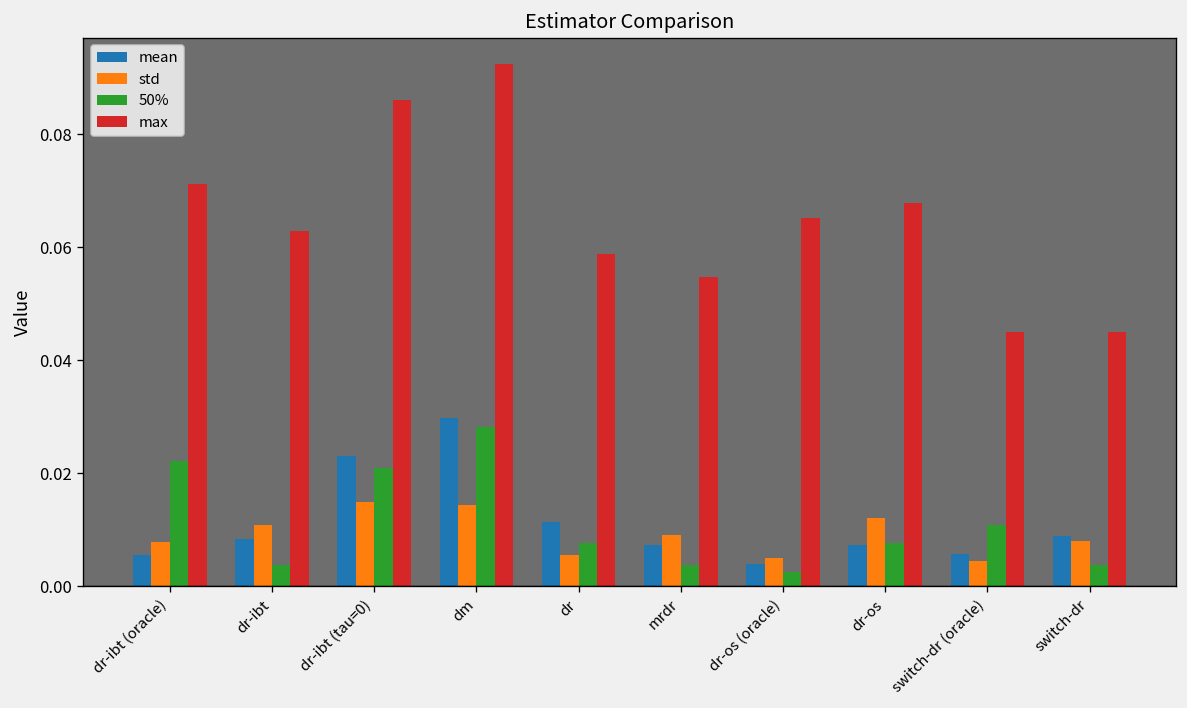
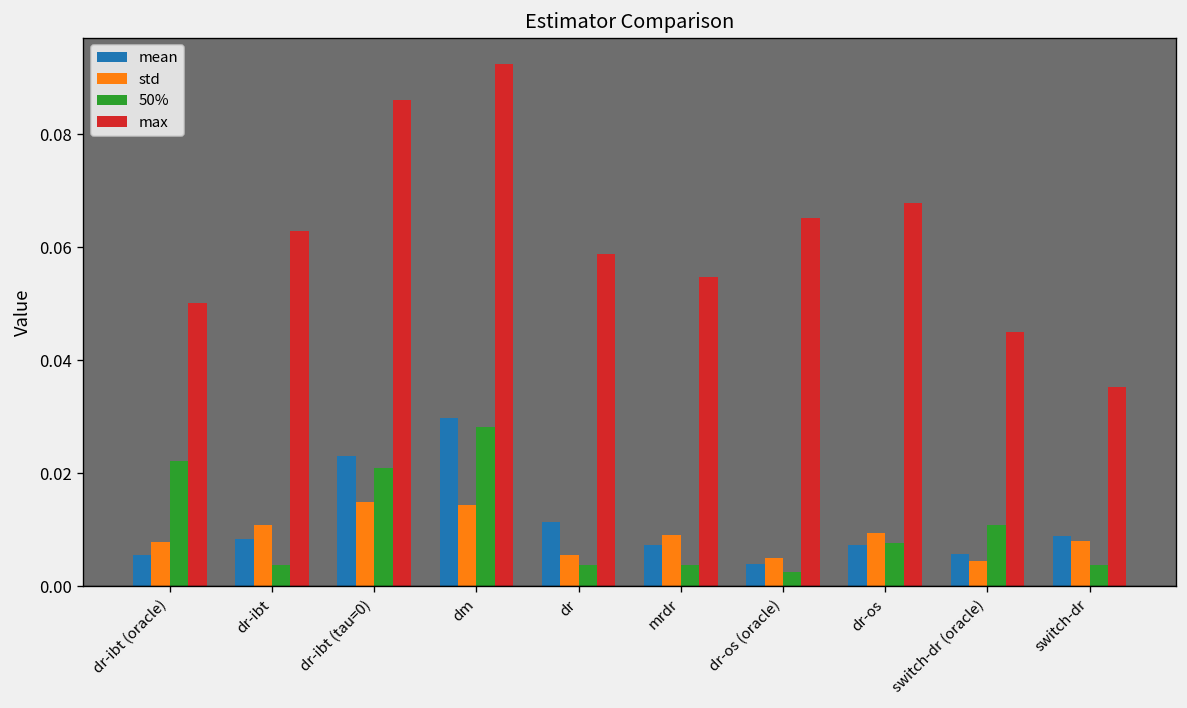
  {
    "mean": {
      "dr-ibt (oracle)": 0.006,
      "dr-ibt": 0.008,
      "dr-ibt (tau=0)": 0.023,
      "dm": 0.030,
      "dr": 0.011,
      "mrdr": 0.007,
      "dr-os (oracle)": 0.004,
      "dr-os": 0.007,
      "switch-dr (oracle)": 0.006,
      "switch-dr": 0.009
    },
    "std": {
      "dr-ibt (oracle)": 0.008,
      "dr-ibt": 0.011,
      "dr-ibt (tau=0)": 0.015,
      "dm": 0.014,
      "dr": 0.006,
      "mrdr": 0.009,
      "dr-os (oracle)": 0.005,
-     "dr-os": 0.012,
+     "dr-os": 0.009,
      "switch-dr (oracle)": 0.004,
      "switch-dr": 0.008
    },
    "50%": {
      "dr-ibt (oracle)": 0.022,
      "dr-ibt": 0.004,
      "dr-ibt (tau=0)": 0.021,
      "dm": 0.028,
-     "dr": 0.008,
+     "dr": 0.004,
      "mrdr": 0.004,
      "dr-os (oracle)": 0.003,
      "dr-os": 0.008,
      "switch-dr (oracle)": 0.011,
      "switch-dr": 0.004
    },
    "max": {
-     "dr-ibt (oracle)": 0.071,
+     "dr-ibt (oracle)": 0.050,
      "dr-ibt": 0.063,
      "dr-ibt (tau=0)": 0.086,
      "dm": 0.092,
      "dr": 0.059,
      "mrdr": 0.055,
      "dr-os (oracle)": 0.065,
      "dr-os": 0.068,
      "switch-dr (oracle)": 0.045,
-     "switch-dr": 0.045
+     "switch-dr": 0.035
    }
  }
